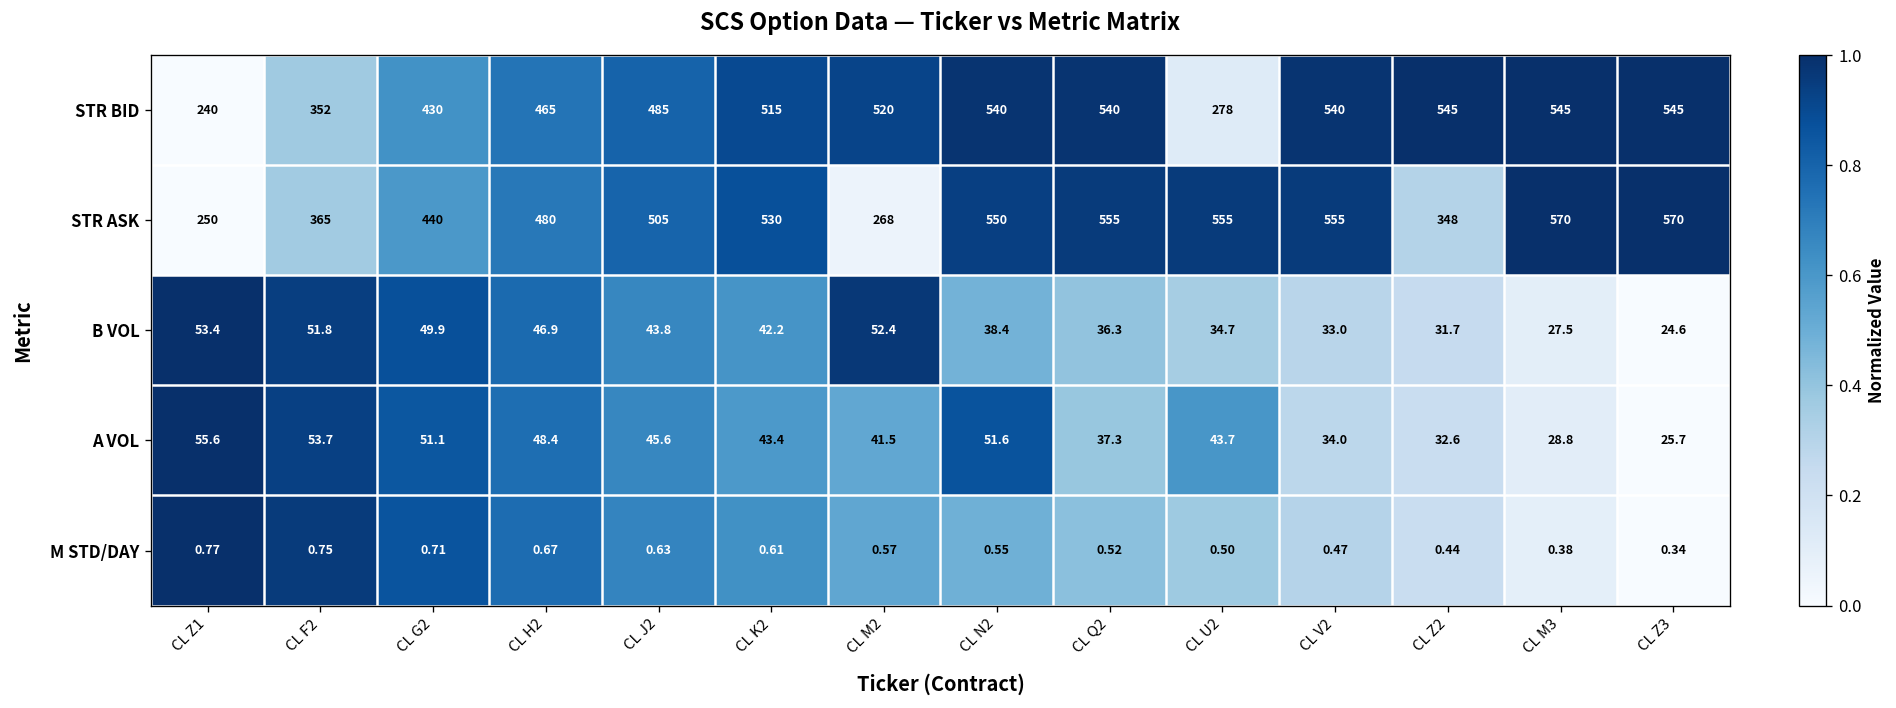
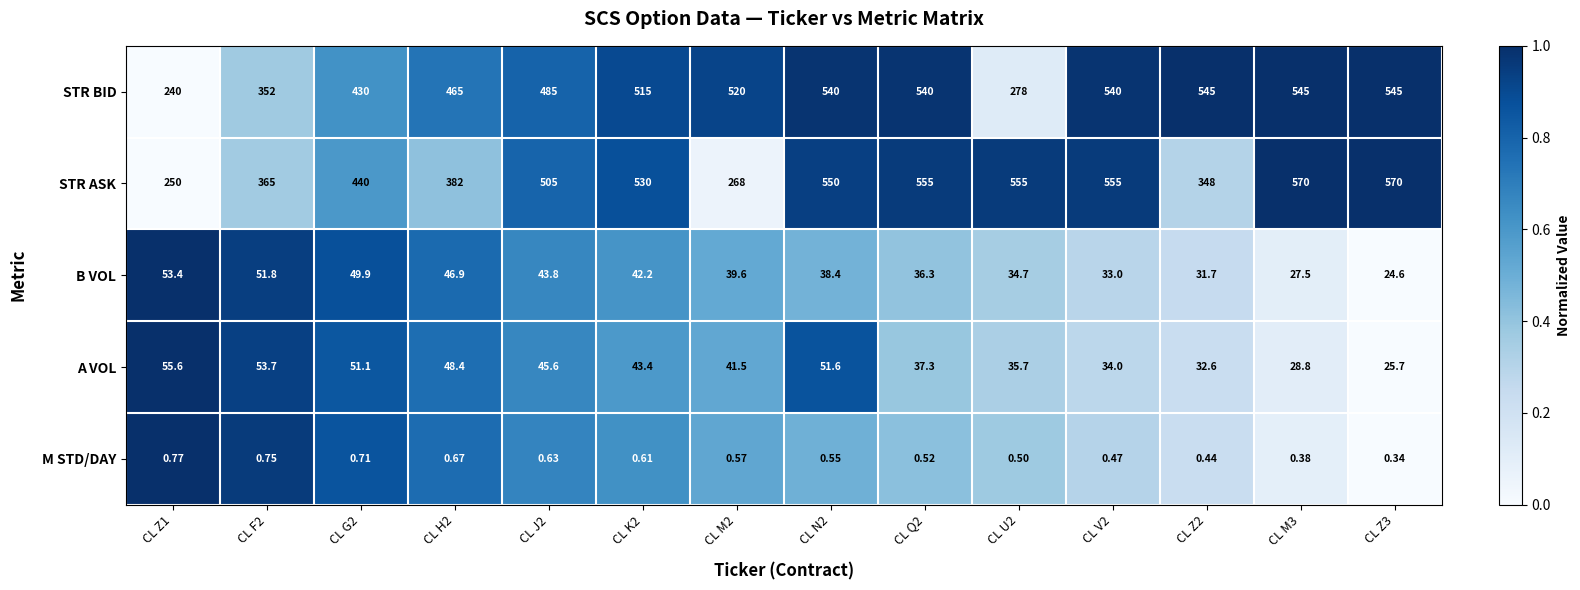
  {
    "STR BID": {
      "CL Z1": 240,
      "CL F2": 352,
      "CL G2": 430,
      "CL H2": 465,
      "CL J2": 485,
      "CL K2": 515,
      "CL M2": 520,
      "CL N2": 540,
      "CL Q2": 540,
      "CL U2": 278,
      "CL V2": 540,
      "CL Z2": 545,
      "CL M3": 545,
      "CL Z3": 545
    },
    "STR ASK": {
      "CL Z1": 250,
      "CL F2": 365,
      "CL G2": 440,
-     "CL H2": 480,
+     "CL H2": 382,
      "CL J2": 505,
      "CL K2": 530,
      "CL M2": 268,
      "CL N2": 550,
      "CL Q2": 555,
      "CL U2": 555,
      "CL V2": 555,
      "CL Z2": 348,
      "CL M3": 570,
      "CL Z3": 570
    },
    "B VOL": {
      "CL Z1": 53.4,
      "CL F2": 51.8,
      "CL G2": 49.9,
      "CL H2": 46.9,
      "CL J2": 43.8,
      "CL K2": 42.2,
-     "CL M2": 52.4,
+     "CL M2": 39.6,
      "CL N2": 38.4,
      "CL Q2": 36.3,
      "CL U2": 34.7,
      "CL V2": 33.0,
      "CL Z2": 31.7,
      "CL M3": 27.5,
      "CL Z3": 24.6
    },
    "A VOL": {
      "CL Z1": 55.6,
      "CL F2": 53.7,
      "CL G2": 51.1,
      "CL H2": 48.4,
      "CL J2": 45.6,
      "CL K2": 43.4,
      "CL M2": 41.5,
      "CL N2": 51.6,
      "CL Q2": 37.3,
-     "CL U2": 43.7,
+     "CL U2": 35.7,
      "CL V2": 34.0,
      "CL Z2": 32.6,
      "CL M3": 28.8,
      "CL Z3": 25.7
    },
    "M STD/DAY": {
      "CL Z1": 0.77,
      "CL F2": 0.75,
      "CL G2": 0.71,
      "CL H2": 0.67,
      "CL J2": 0.63,
      "CL K2": 0.61,
      "CL M2": 0.57,
      "CL N2": 0.55,
      "CL Q2": 0.52,
      "CL U2": 0.50,
      "CL V2": 0.47,
      "CL Z2": 0.44,
      "CL M3": 0.38,
      "CL Z3": 0.34
    }
  }
